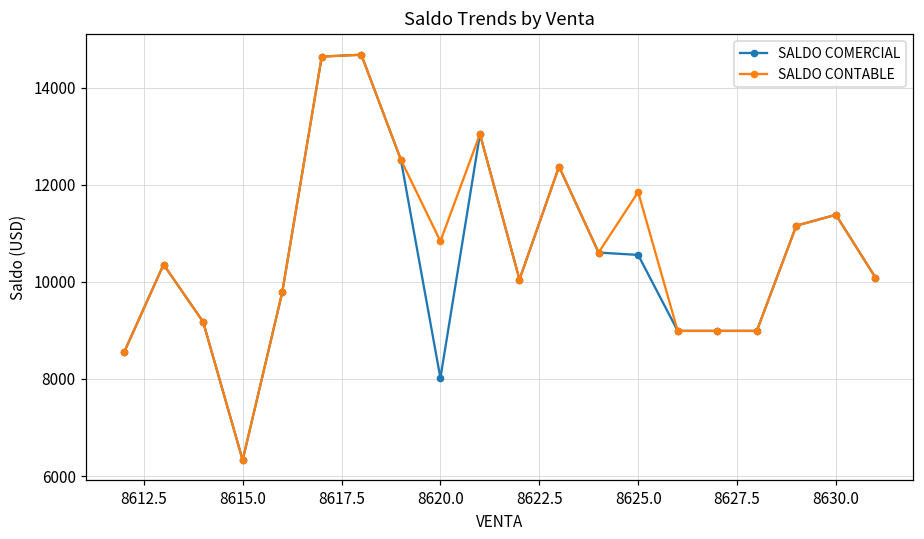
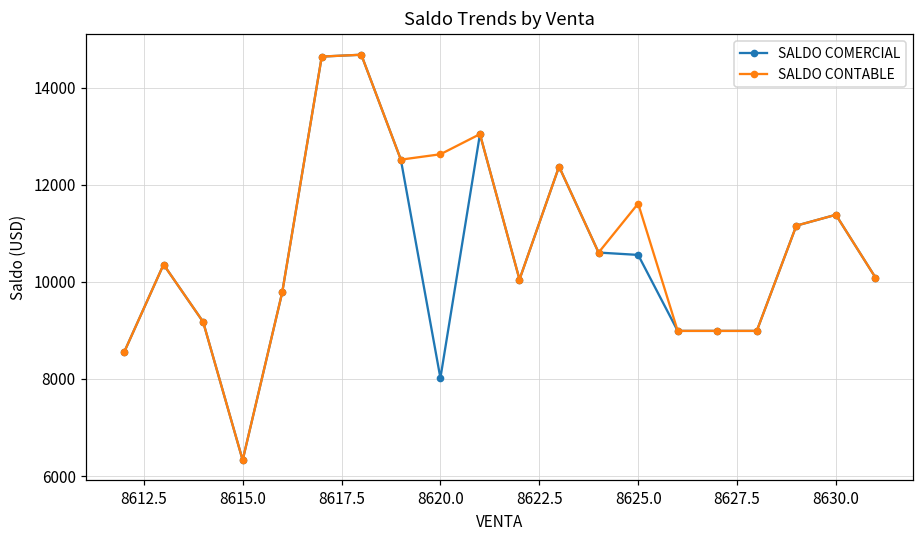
  {
    "SALDO COMERCIAL": {
      "8620.0": 8000,
      "8625.0": 10600
    },
    "SALDO CONTABLE": {
-     "8620.0": 10800,
-     "8625.0": 11800
+     "8620.0": 12600,
+     "8625.0": 11600
    }
  }
